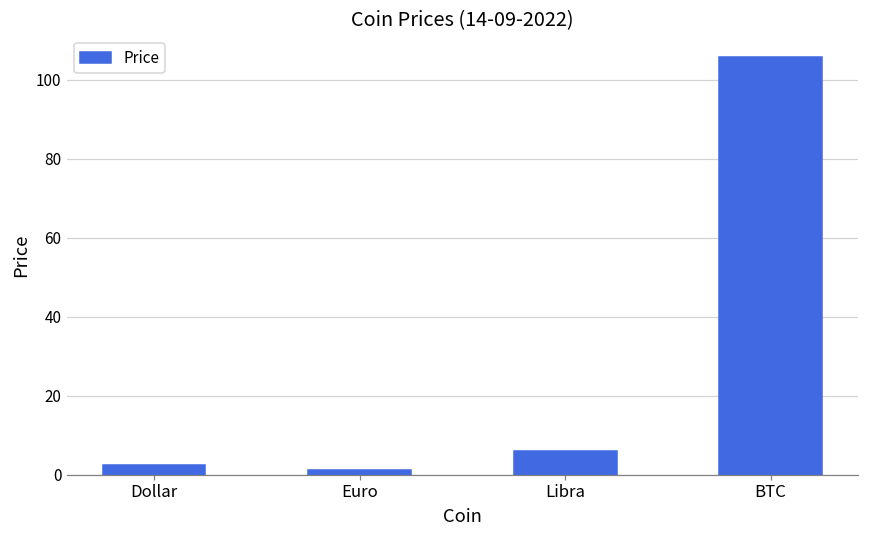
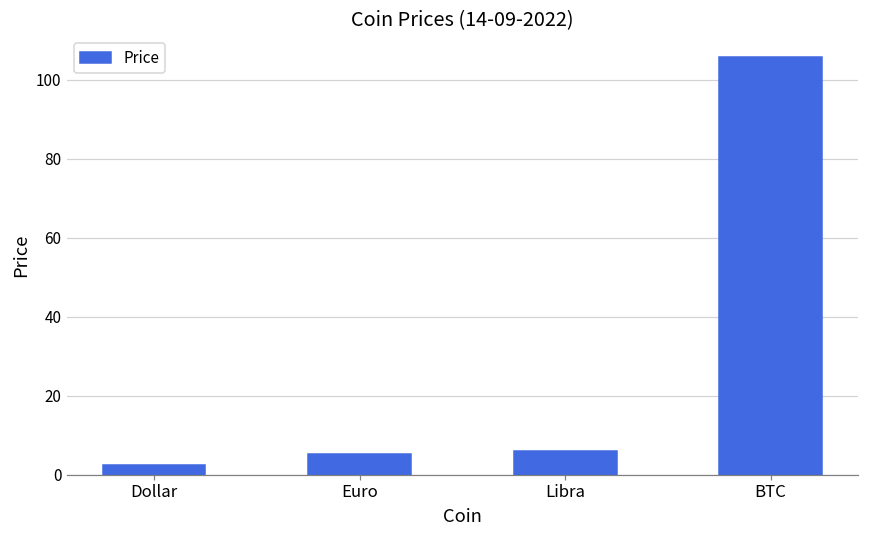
  {
    "Dollar": 2,
-   "Euro": 1,
+   "Euro": 5,
    "Libra": 6,
    "BTC": 106
  }
